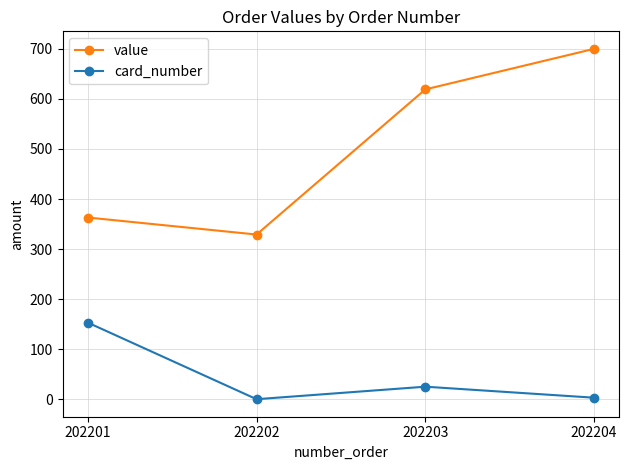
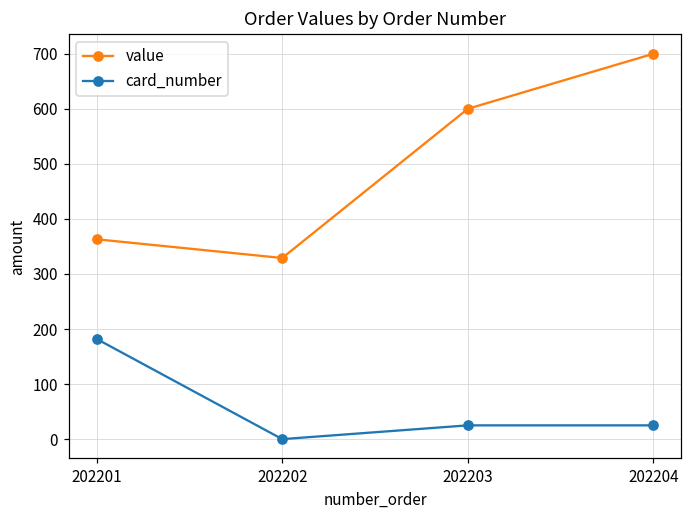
  {
    "value": {
      "202201": 360,
      "202202": 330,
-     "202203": 620,
+     "202203": 600,
      "202204": 700
    },
    "card_number": {
-     "202201": 150,
+     "202201": 180,
      "202202": 0,
      "202203": 30,
-     "202204": 0
+     "202204": 30
    }
  }
